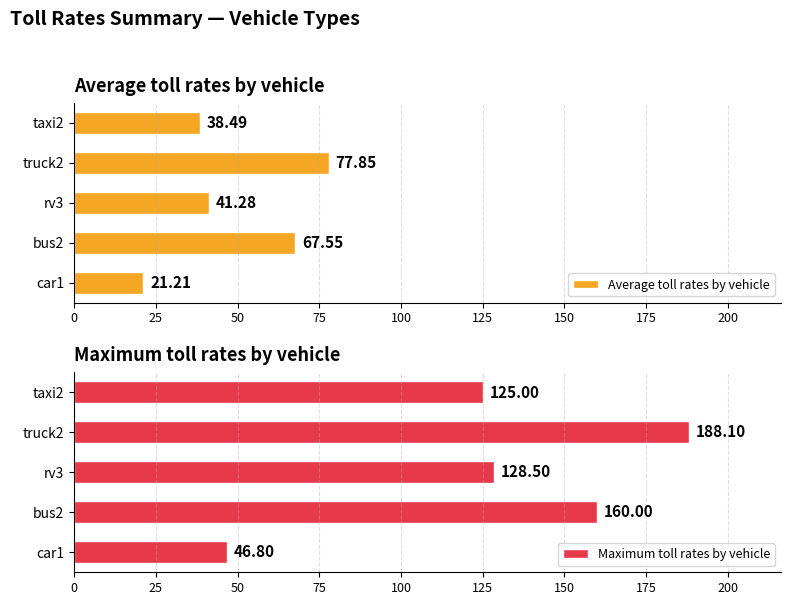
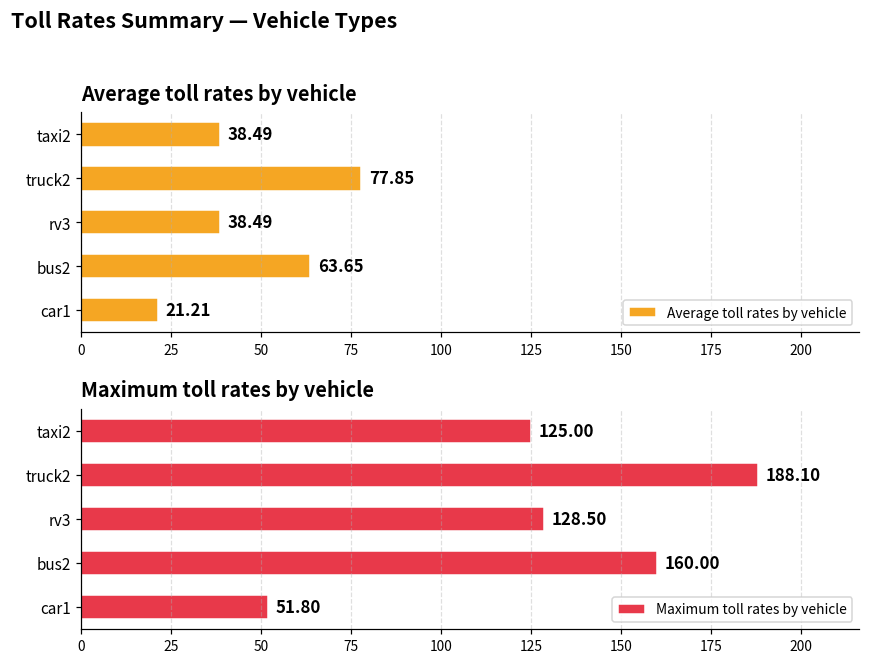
  {
    "Average toll rates by vehicle": {
      "taxi2": 38.49,
      "truck2": 77.85,
-     "rv3": 41.28,
-     "bus2": 67.55,
+     "rv3": 38.49,
+     "bus2": 63.65,
      "car1": 21.21
    },
    "Maximum toll rates by vehicle": {
      "taxi2": 125.00,
      "truck2": 188.10,
      "rv3": 128.50,
      "bus2": 160.00,
-     "car1": 46.80
+     "car1": 51.80
    }
  }
